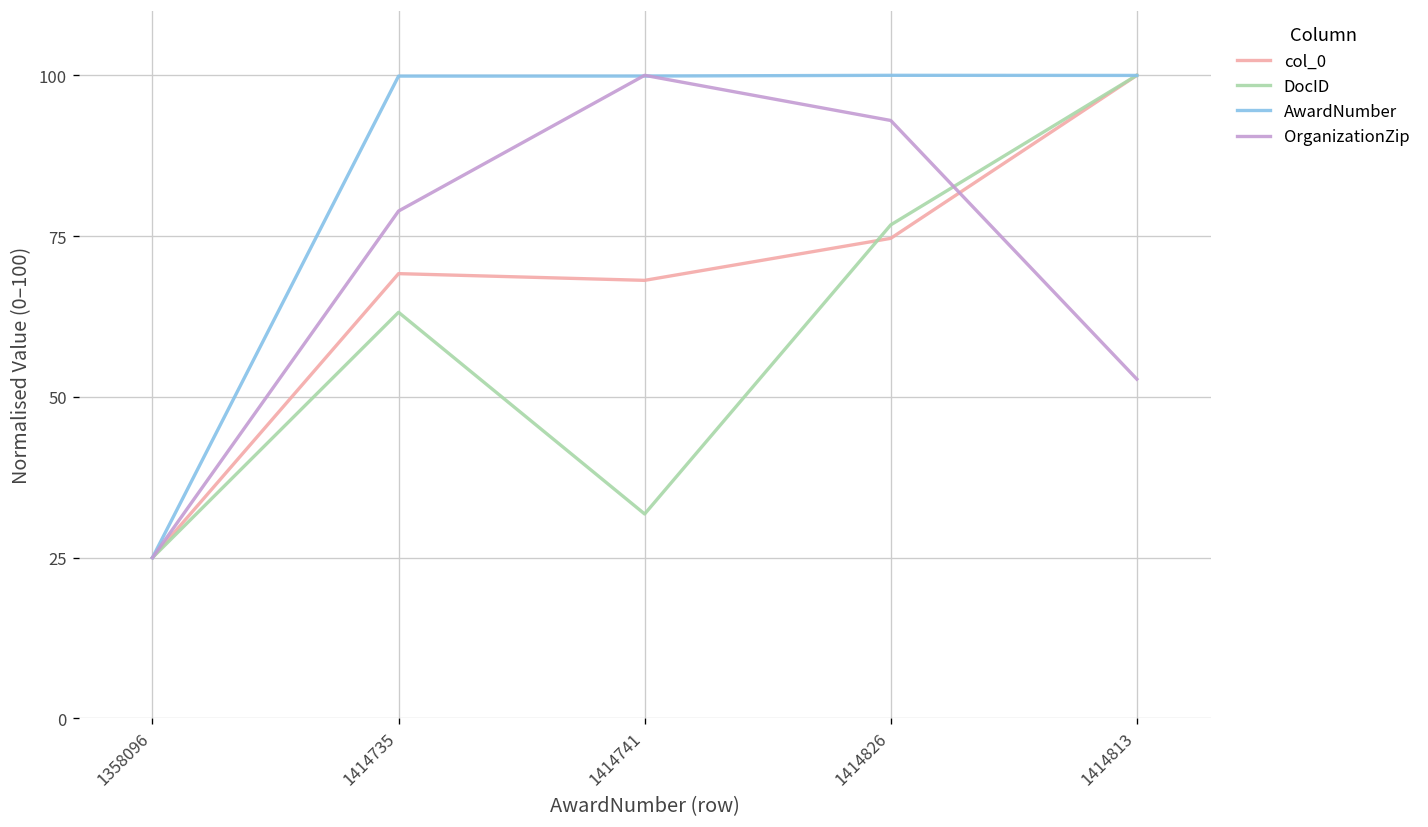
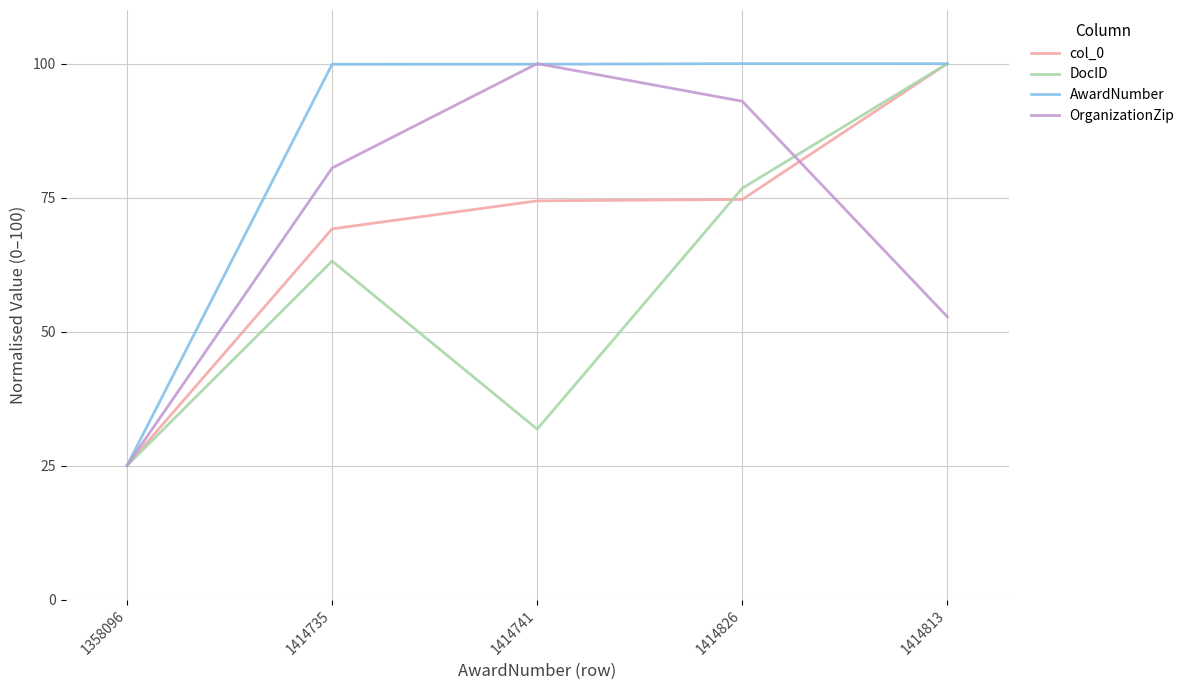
  {
    "col_0": {
      "1414735": 69,
-     "1414741": 68,
+     "1414741": 74,
      "1414826": 75
    },
    "DocID": {
      "1414735": 63,
      "1414741": 32,
      "1414826": 77
    },
    "AwardNumber": {
      "1414735": 100,
      "1414826": 100
    },
    "OrganizationZip": {
-     "1414735": 79,
+     "1414735": 81,
      "1414826": 93,
      "1414813": 53
    }
  }
